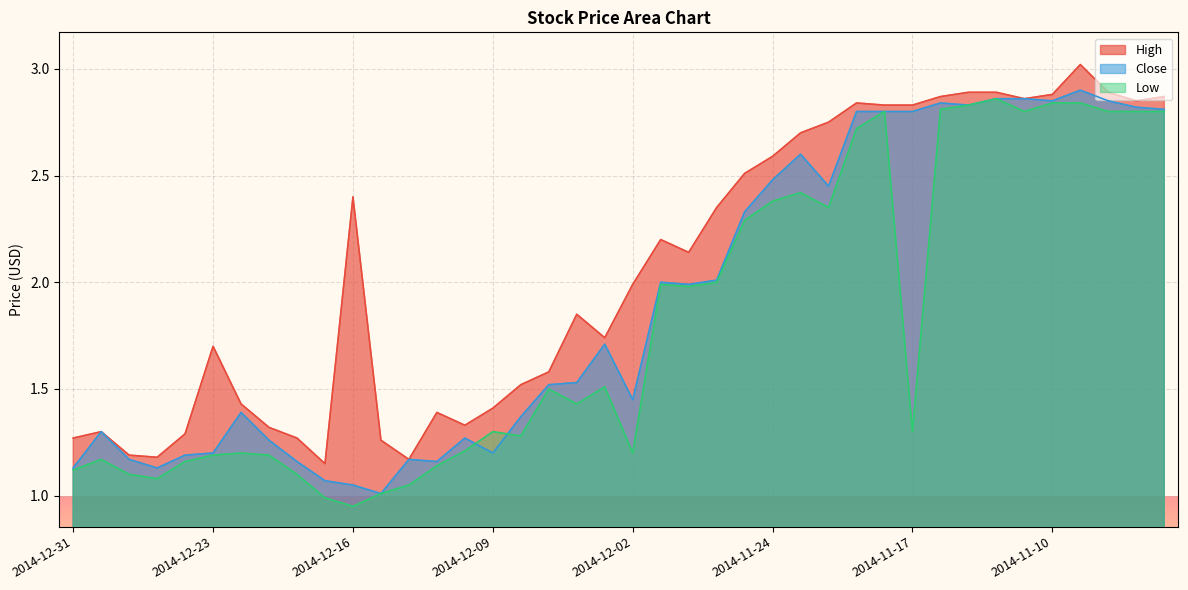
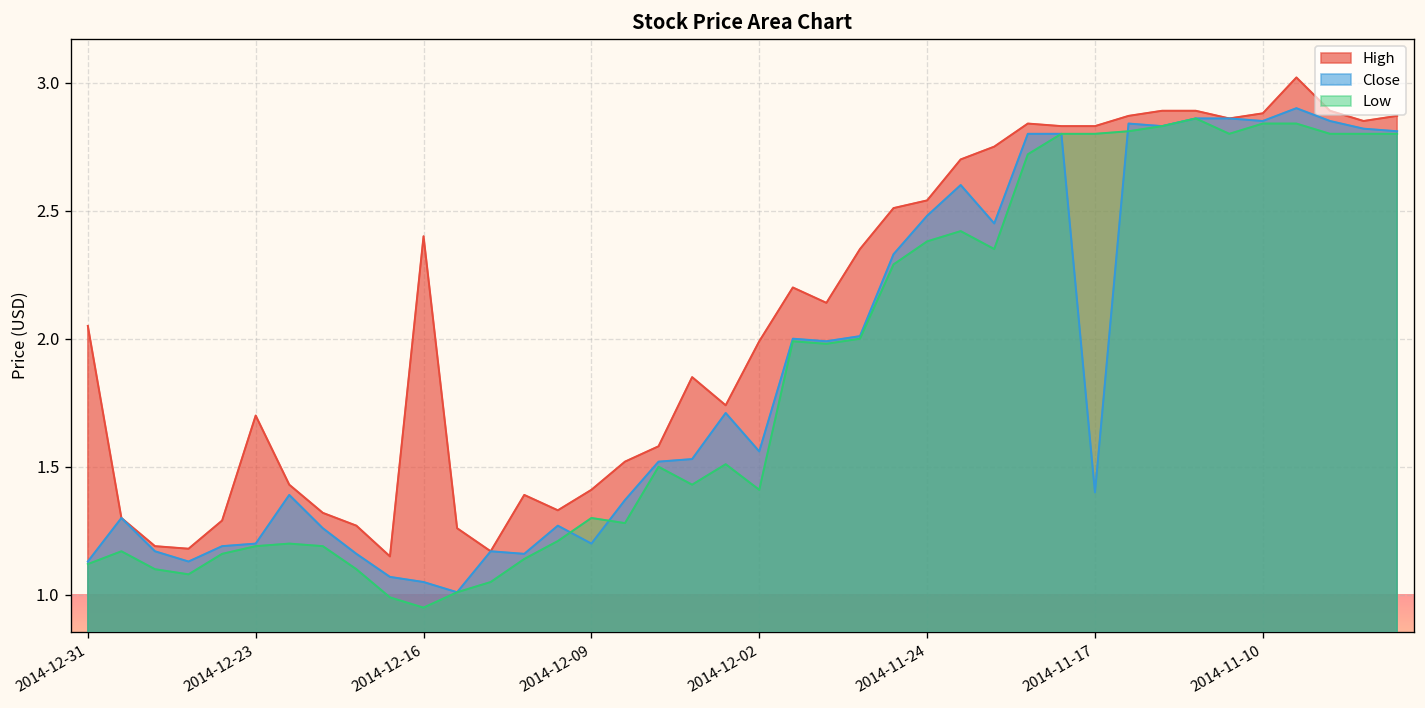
  {
    "High": {
-     "2014-12-31": 1.27,
+     "2014-12-31": 2.05,
      "2014-12-23": 1.70,
      "2014-12-16": 2.40,
      "2014-12-09": 1.41,
      "2014-12-02": 1.99,
-     "2014-11-24": 2.59,
+     "2014-11-24": 2.54,
      "2014-11-17": 2.83,
      "2014-11-10": 2.88
    },
    "Close": {
      "2014-12-16": 1.05,
      "2014-12-09": 1.20,
-     "2014-12-02": 1.45,
+     "2014-12-02": 1.56,
      "2014-11-24": 2.48,
-     "2014-11-17": 2.8
+     "2014-11-17": 1.4
    },
    "Low": {
      "2014-12-16": 0.95,
      "2014-12-09": 1.30,
-     "2014-12-02": 1.20,
+     "2014-12-02": 1.41,
      "2014-11-24": 2.38,
-     "2014-11-17": 1.3
+     "2014-11-17": 2.8
    }
  }
